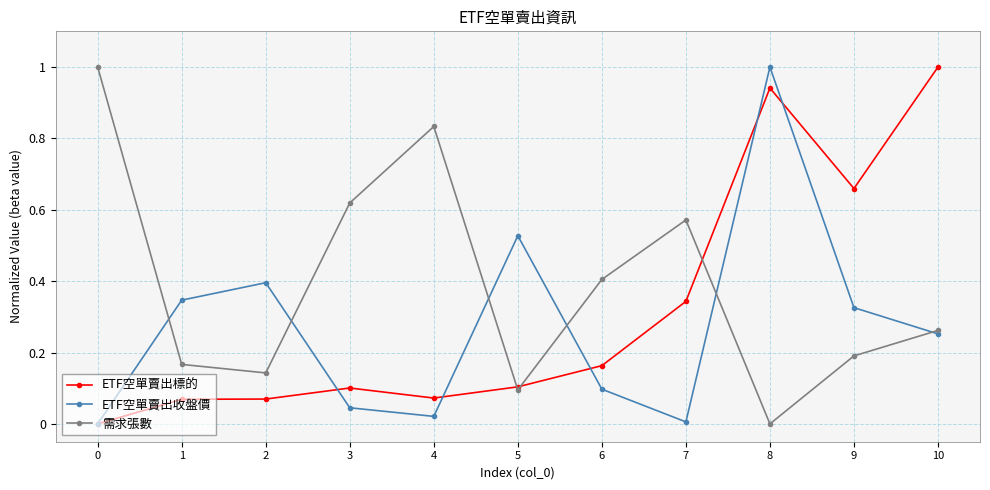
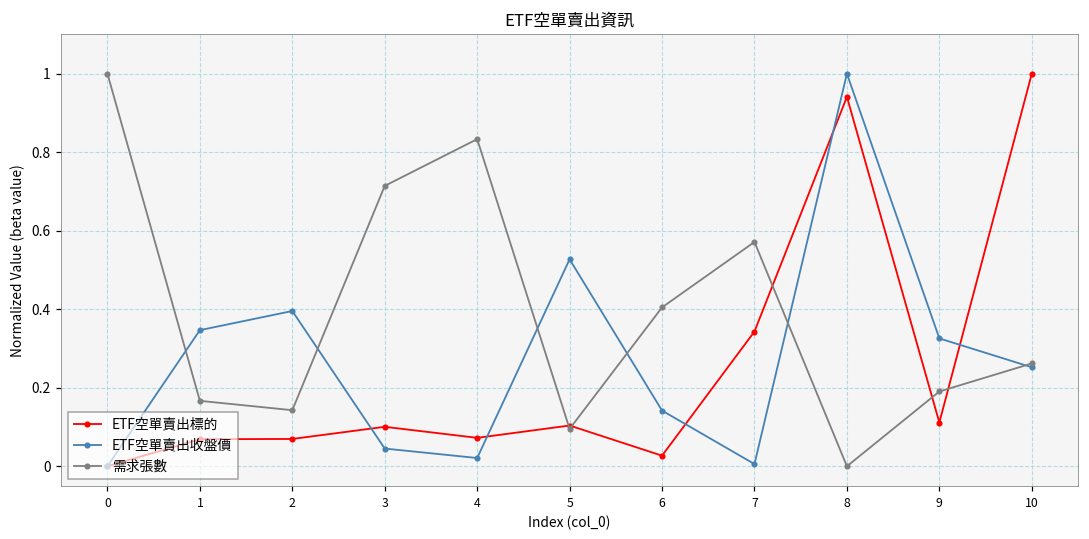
  {
    "ETF空單賣出標的": {
      "2": 0.07,
      "3": 0.10,
      "4": 0.07,
      "5": 0.10,
-     "6": 0.16,
+     "6": 0.03,
      "7": 0.34,
      "8": 0.94,
-     "9": 0.66,
+     "9": 0.11,
      "10": 1.00
    },
    "ETF空單賣出收盤價": {
      "1": 0.35,
      "2": 0.40,
      "3": 0.05,
      "4": 0.02,
      "5": 0.53,
-     "6": 0.10,
+     "6": 0.14,
      "7": 0.01,
      "8": 1.00,
      "9": 0.33,
      "10": 0.25
    },
    "需求張數": {
      "0": 1.00,
      "1": 0.17,
      "2": 0.14,
-     "3": 0.62,
+     "3": 0.71,
      "4": 0.83,
      "5": 0.10,
      "6": 0.40,
      "7": 0.57,
      "8": 0.00,
      "9": 0.19,
      "10": 0.26
    }
  }
